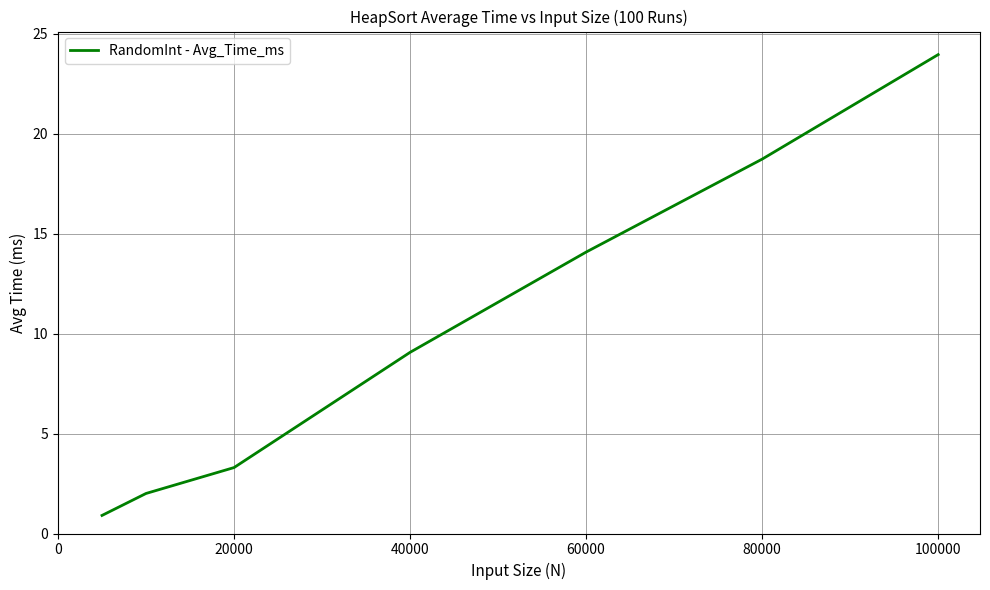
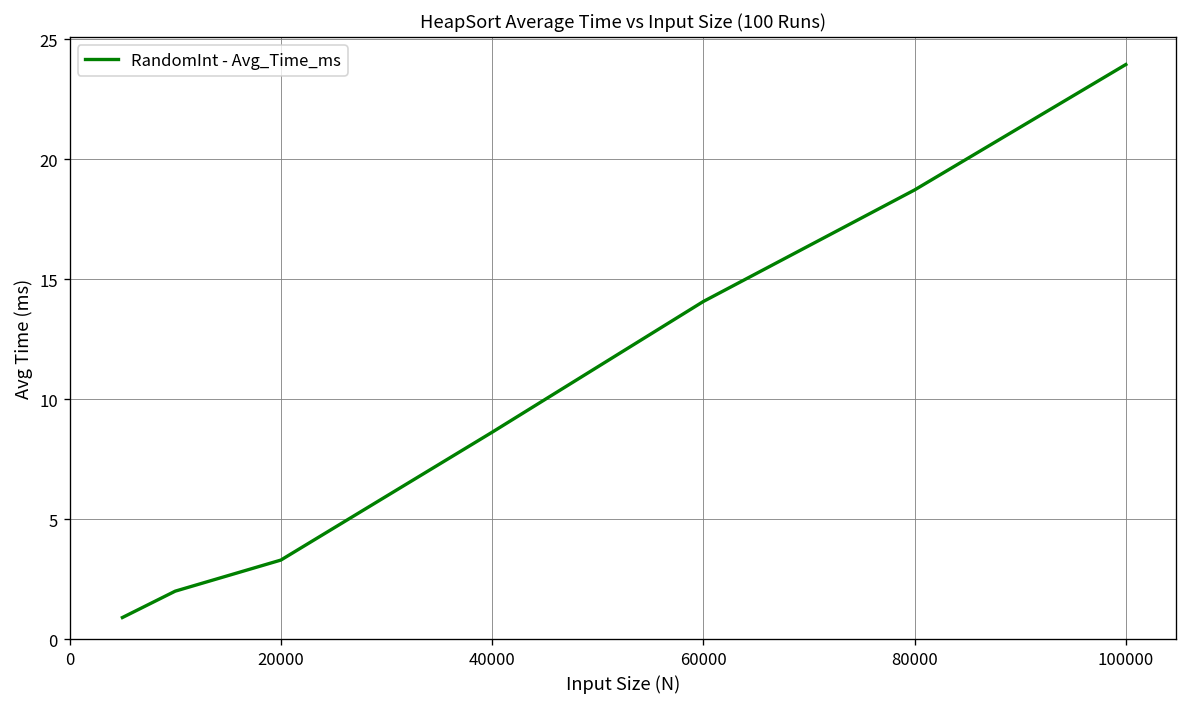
  {
    "20000": 3.3,
-   "40000": 9.1,
+   "40000": 8.6,
    "60000": 14.1,
    "80000": 18.7,
    "100000": 24.0
  }
